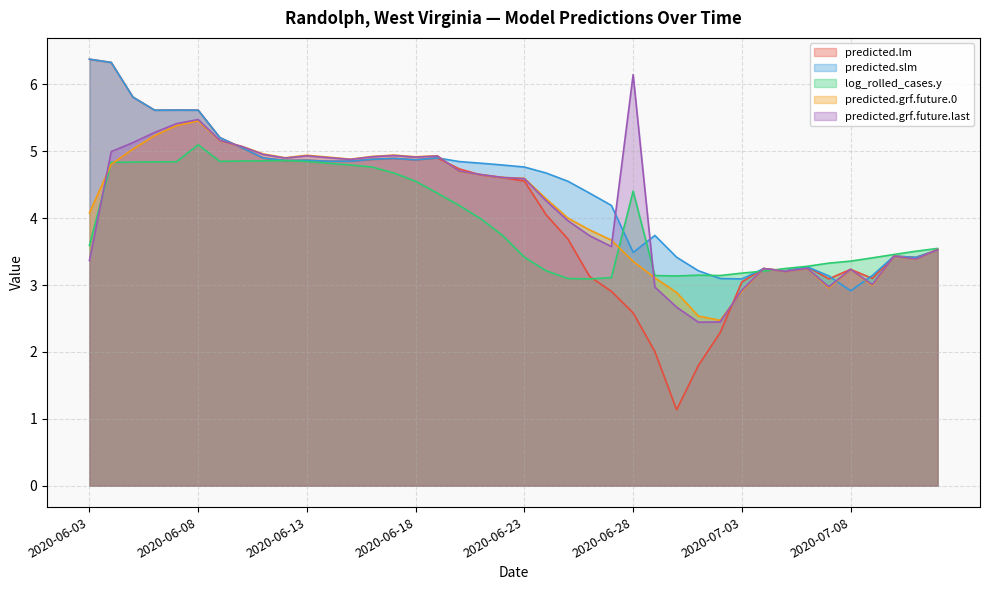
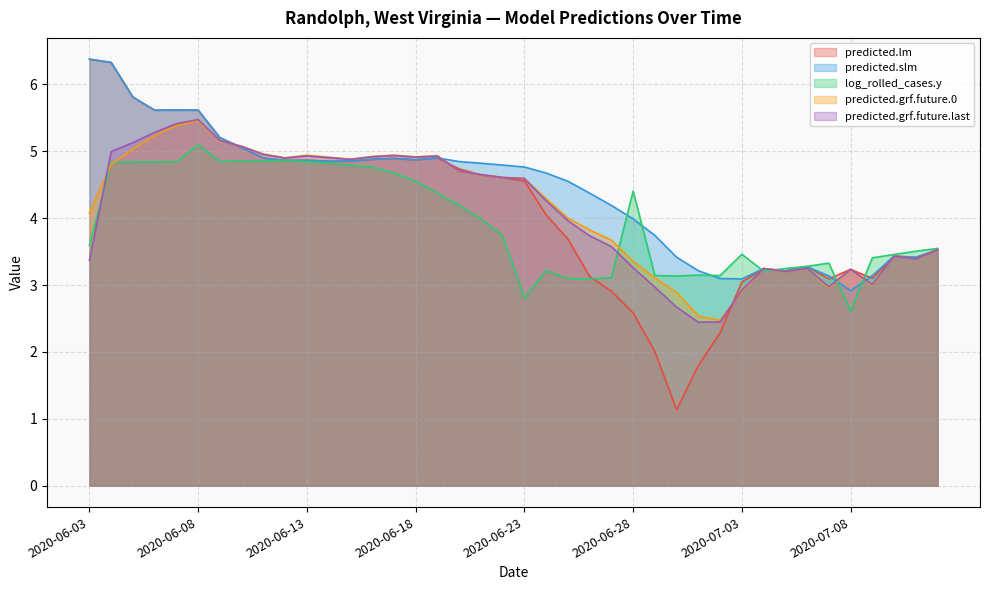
  {
    "predicted.slm": {
      "2020-06-23": 4.8,
-     "2020-06-28": 3.5,
+     "2020-06-28": 4.0,
      "2020-07-03": 3.1,
      "2020-07-08": 2.9
    },
    "log_rolled_cases.y": {
      "2020-06-03": 3.6,
      "2020-06-08": 5.1,
      "2020-06-18": 4.6,
-     "2020-06-23": 3.4,
+     "2020-06-23": 2.8,
      "2020-06-28": 4.4,
-     "2020-07-03": 3.2,
-     "2020-07-08": 3.4
+     "2020-07-03": 3.5,
+     "2020-07-08": 2.6
    },
    "predicted.grf.future.last": {
      "2020-06-03": 3.4,
-     "2020-06-28": 6.1
+     "2020-06-28": 3.3
    }
  }
